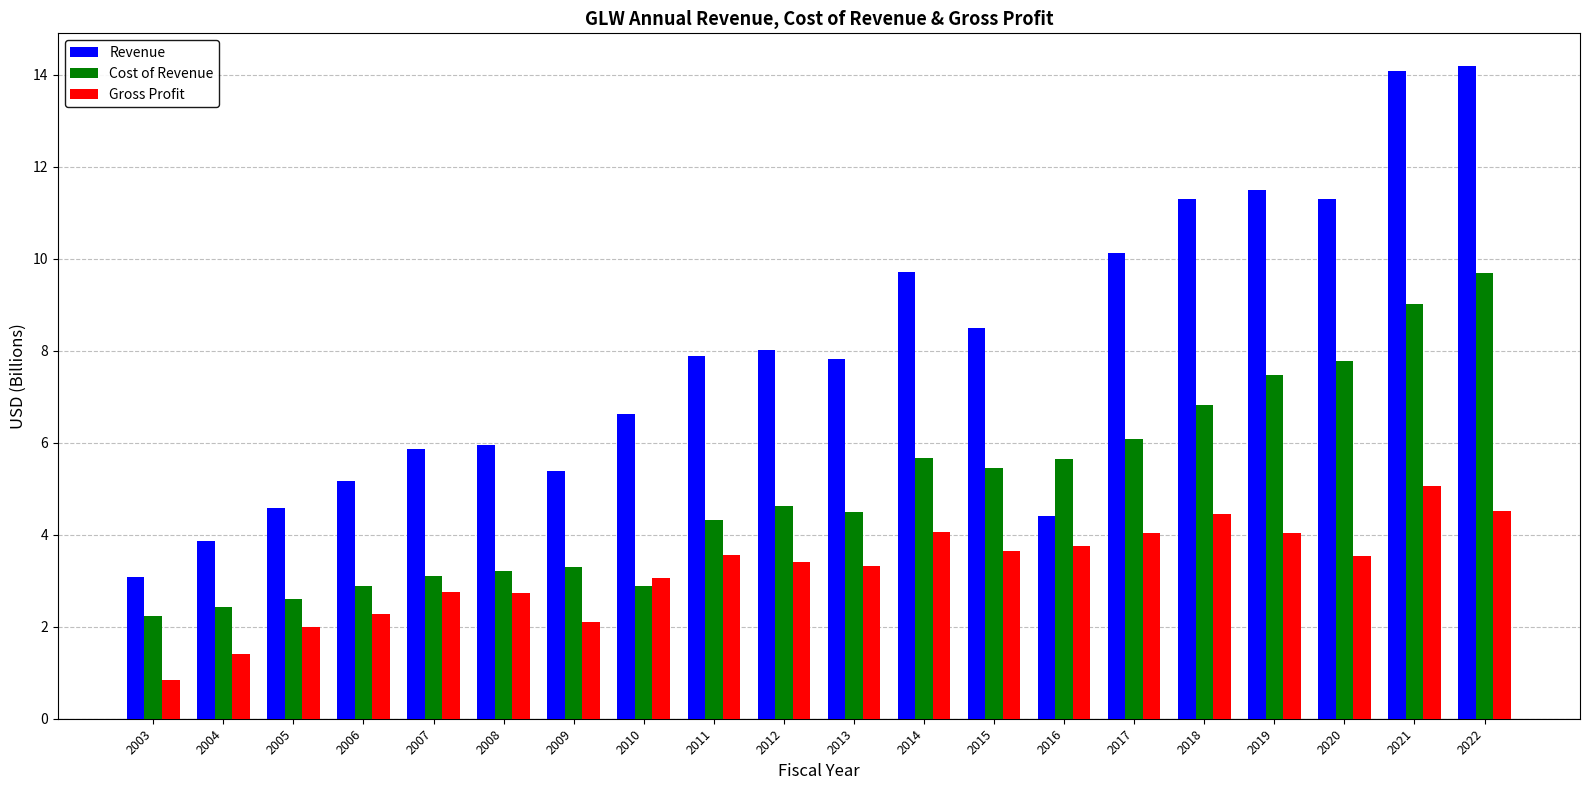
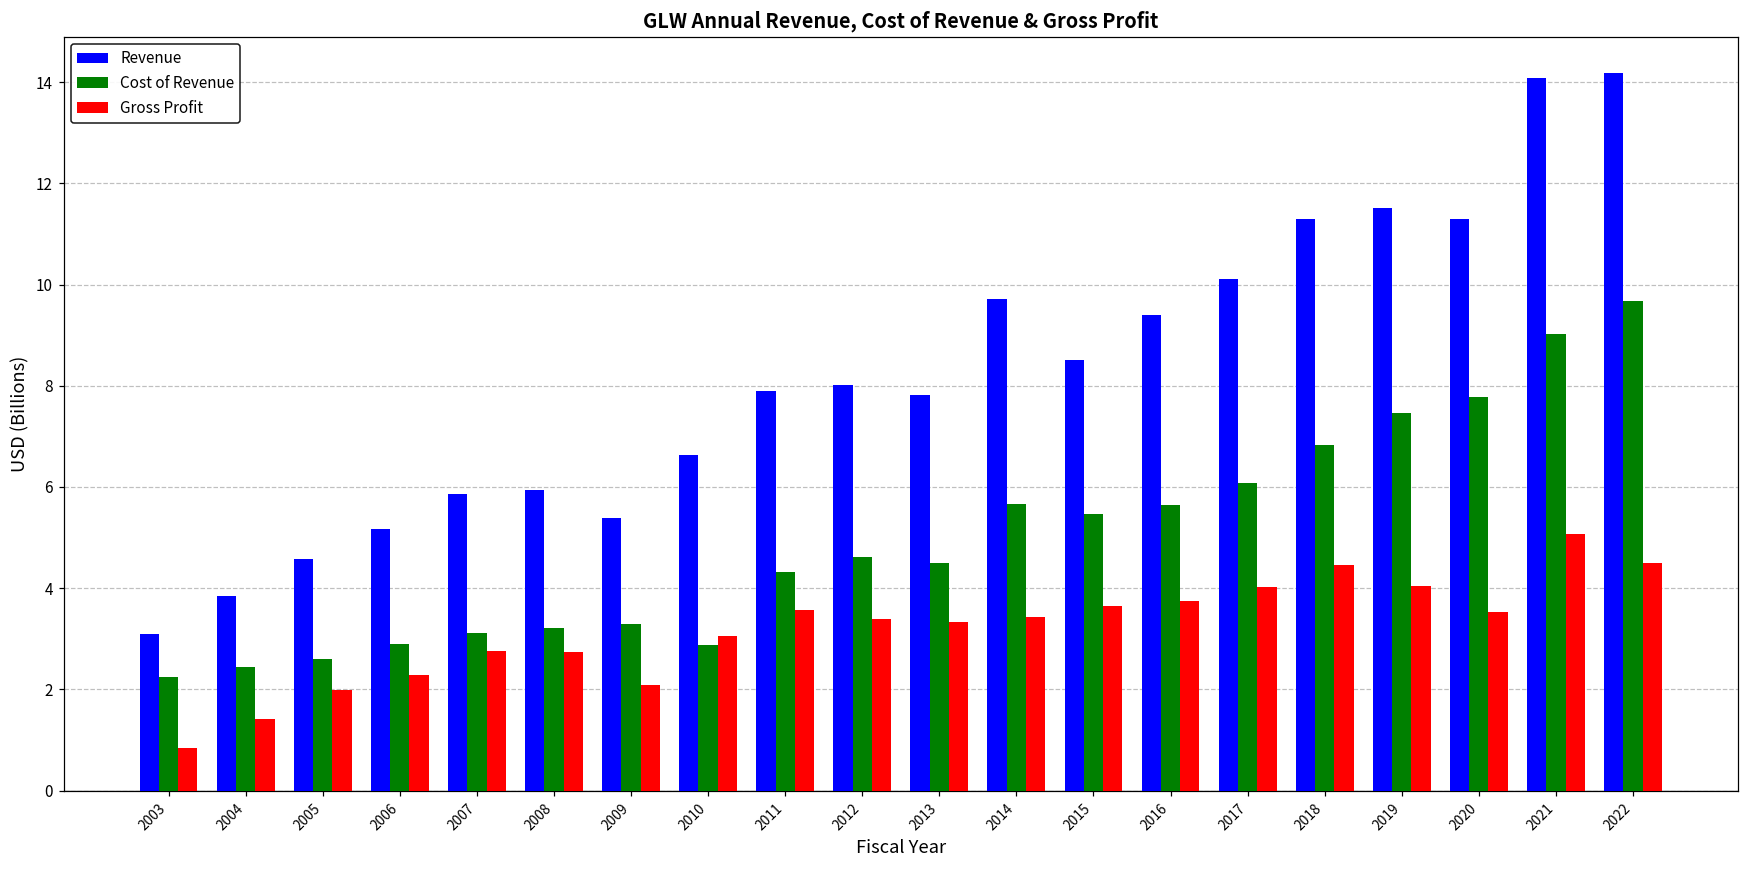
  {
    "Revenue": {
      "2003": 3.1,
      "2004": 3.9,
      "2005": 4.6,
      "2006": 5.2,
      "2007": 5.9,
      "2008": 5.9,
      "2009": 5.4,
      "2010": 6.6,
      "2011": 7.9,
      "2012": 8.0,
      "2013": 7.8,
      "2014": 9.7,
      "2015": 8.5,
-     "2016": 4.4,
+     "2016": 9.4,
      "2017": 10.1,
      "2018": 11.3,
      "2019": 11.5,
      "2020": 11.3,
      "2021": 14.1,
      "2022": 14.2
    },
    "Cost of Revenue": {
      "2003": 2.2,
      "2004": 2.4,
      "2005": 2.6,
      "2006": 2.9,
      "2007": 3.1,
      "2008": 3.2,
      "2009": 3.3,
      "2010": 2.9,
      "2011": 4.3,
      "2012": 4.6,
      "2013": 4.5,
      "2014": 5.7,
      "2015": 5.5,
      "2016": 5.6,
      "2017": 6.1,
      "2018": 6.8,
      "2019": 7.5,
      "2020": 7.8,
      "2021": 9.0,
      "2022": 9.7
    },
    "Gross Profit": {
      "2003": 0.8,
      "2004": 1.4,
      "2005": 2.0,
      "2006": 2.3,
      "2007": 2.7,
      "2008": 2.7,
      "2009": 2.1,
      "2010": 3.0,
      "2011": 3.6,
      "2012": 3.4,
      "2013": 3.3,
-     "2014": 4.1,
+     "2014": 3.4,
      "2015": 3.7,
      "2016": 3.7,
      "2017": 4.0,
      "2018": 4.5,
      "2019": 4.0,
      "2020": 3.5,
      "2021": 5.1,
      "2022": 4.5
    }
  }
